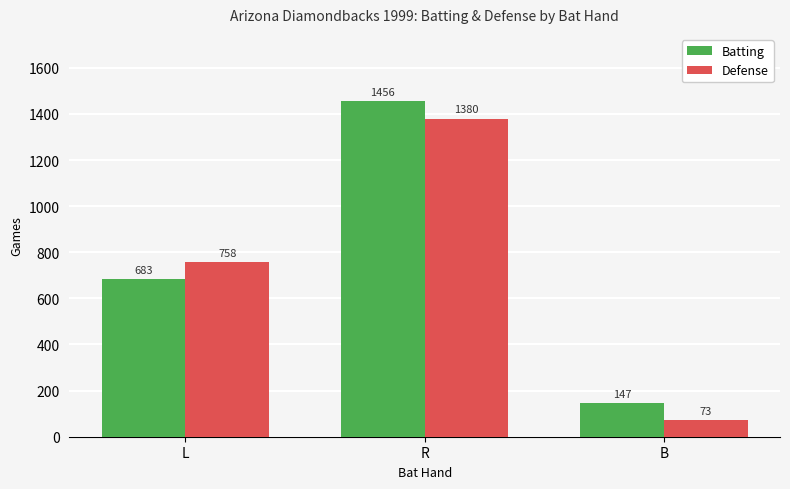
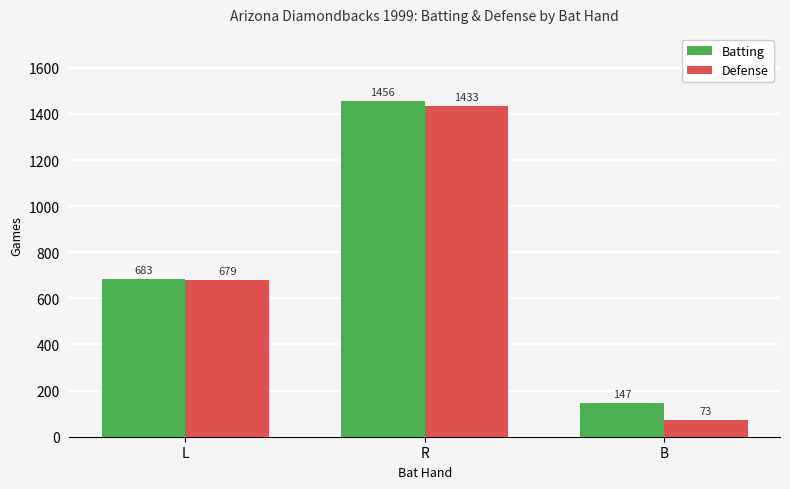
  {
    "Batting": {
      "L": 683,
      "R": 1456,
      "B": 147
    },
    "Defense": {
-     "L": 758,
-     "R": 1380,
+     "L": 679,
+     "R": 1433,
      "B": 73
    }
  }
